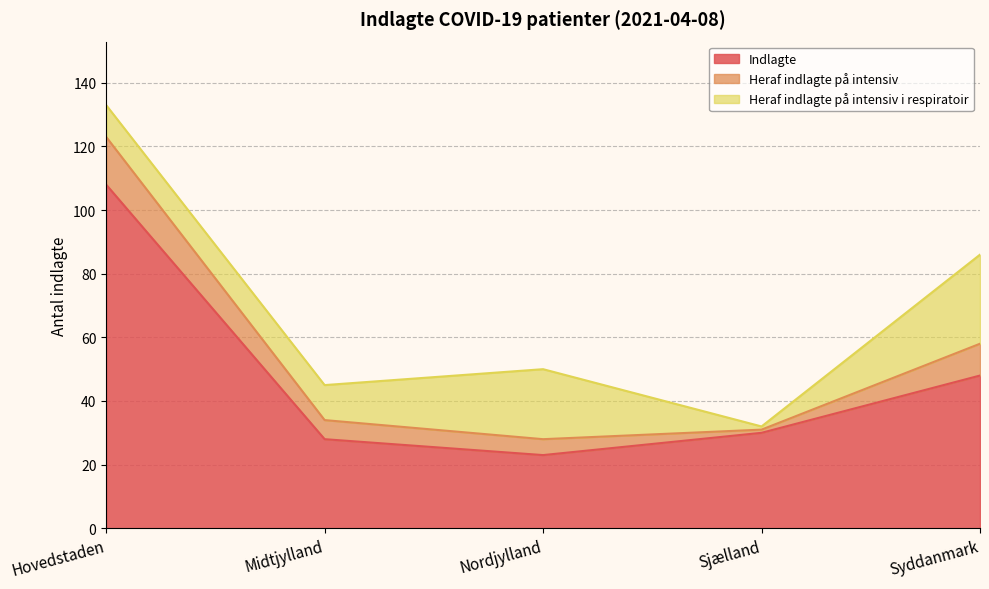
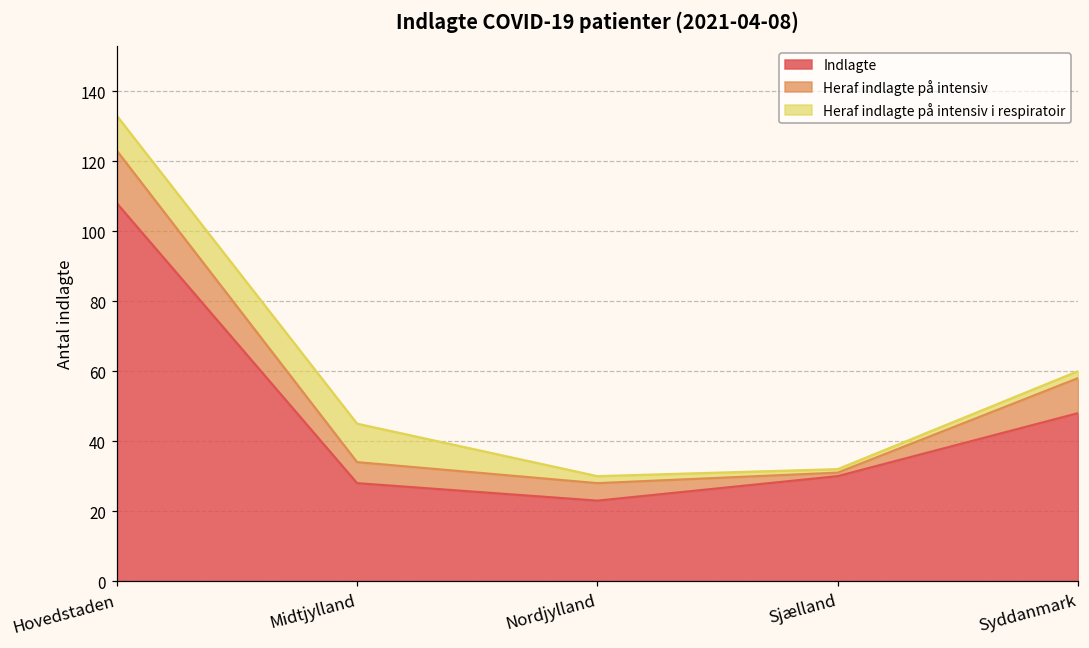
  {
    "Heraf indlagte på intensiv i respiratoir": {
      "Hovedstaden": 10,
      "Midtjylland": 11,
-     "Nordjylland": 22,
+     "Nordjylland": 2,
      "Sjælland": 1,
-     "Syddanmark": 28
+     "Syddanmark": 2
    }
  }
